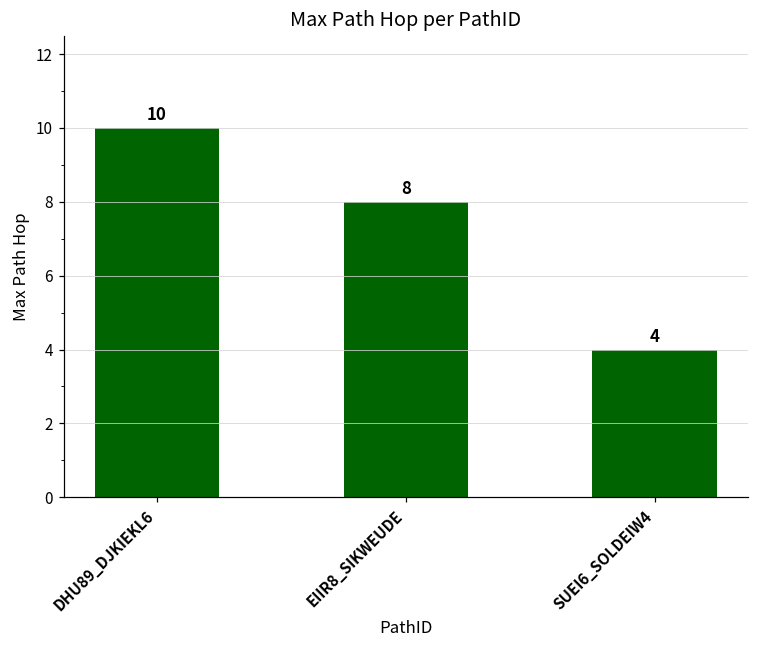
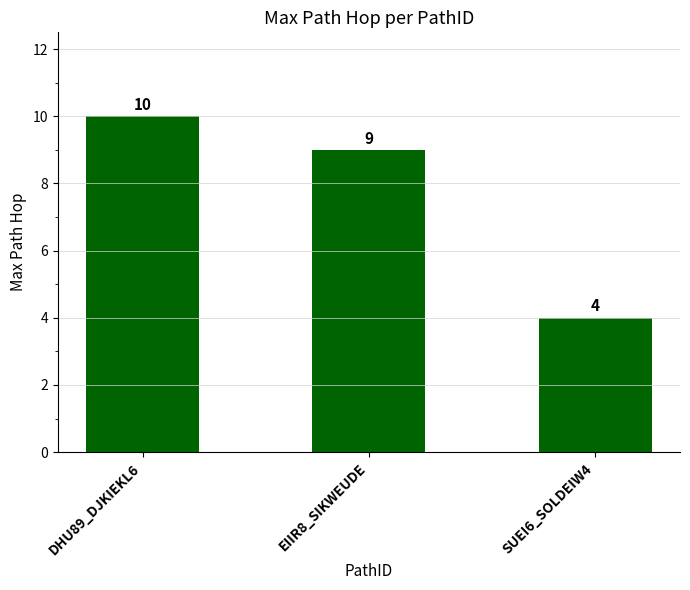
  {
    "DHU89_DJKIEKL6": 10,
-   "EIIR8_SIKWEUDE": 8,
+   "EIIR8_SIKWEUDE": 9,
    "SUEI6_SOLDEIW4": 4
  }
